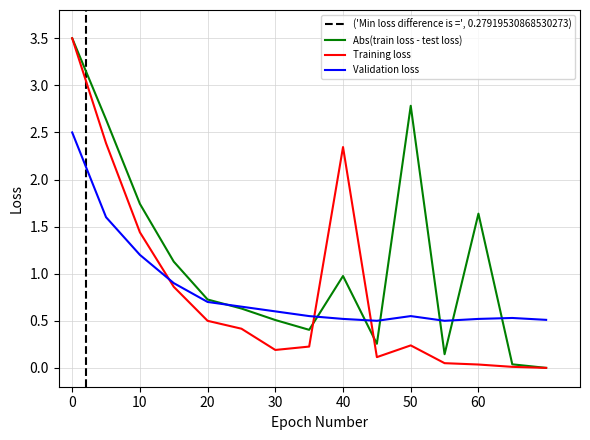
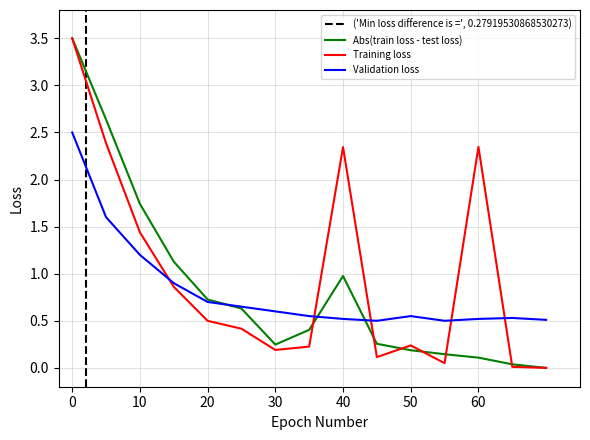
  {
    "Abs(train loss - test loss)": {
      "10": 1.7,
-     "30": 0.5,
+     "30": 0.2,
      "40": 1.0,
-     "50": 2.8,
-     "60": 1.6
+     "50": 0.2,
+     "60": 0.1
    },
    "Training loss": {
      "10": 1.4,
      "20": 0.5,
      "30": 0.2,
      "40": 2.3,
      "50": 0.2,
-     "60": 0.0
+     "60": 2.3
    },
    "Validation loss": {
      "0": 2.5,
      "10": 1.2,
      "30": 0.6,
      "40": 0.5,
      "50": 0.6,
      "60": 0.5
    }
  }
